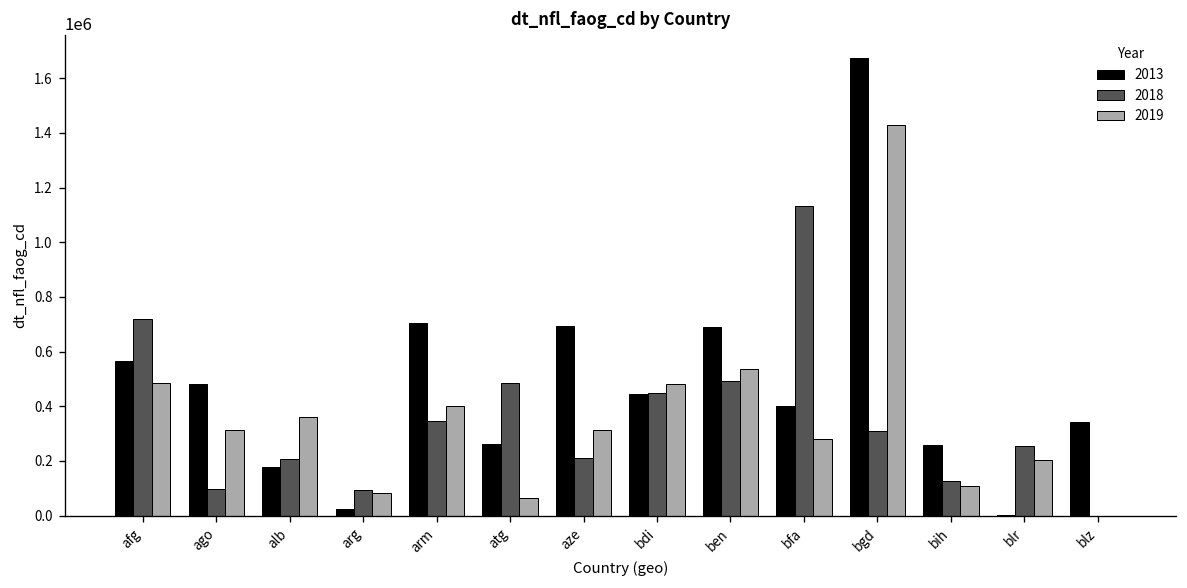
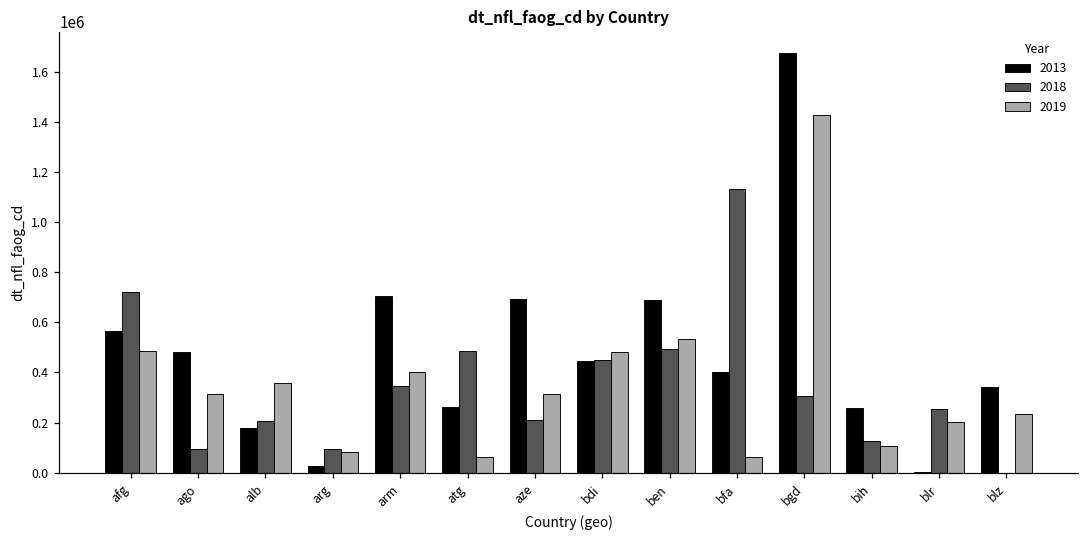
  {
    "2013": {
      "afg": 570000,
      "ago": 480000,
      "alb": 180000,
      "arg": 30000,
      "arm": 710000,
      "atg": 260000,
      "aze": 690000,
      "bdi": 450000,
      "ben": 690000,
      "bfa": 400000,
      "bgd": 1670000,
      "bih": 260000,
      "blz": 340000
    },
    "2018": {
      "afg": 720000,
      "ago": 100000,
      "alb": 210000,
      "arg": 100000,
      "arm": 350000,
      "atg": 490000,
      "aze": 210000,
      "bdi": 450000,
      "ben": 490000,
      "bfa": 1130000,
      "bgd": 310000,
      "bih": 130000,
      "blr": 250000,
      "blz": 0
    },
    "2019": {
      "afg": 480000,
      "ago": 310000,
      "alb": 360000,
      "arg": 80000,
      "arm": 400000,
      "atg": 60000,
      "aze": 310000,
      "bdi": 480000,
      "ben": 530000,
-     "bfa": 280000,
+     "bfa": 60000,
      "bgd": 1430000,
      "bih": 110000,
      "blr": 200000,
-     "blz": 0
+     "blz": 230000
    }
  }
